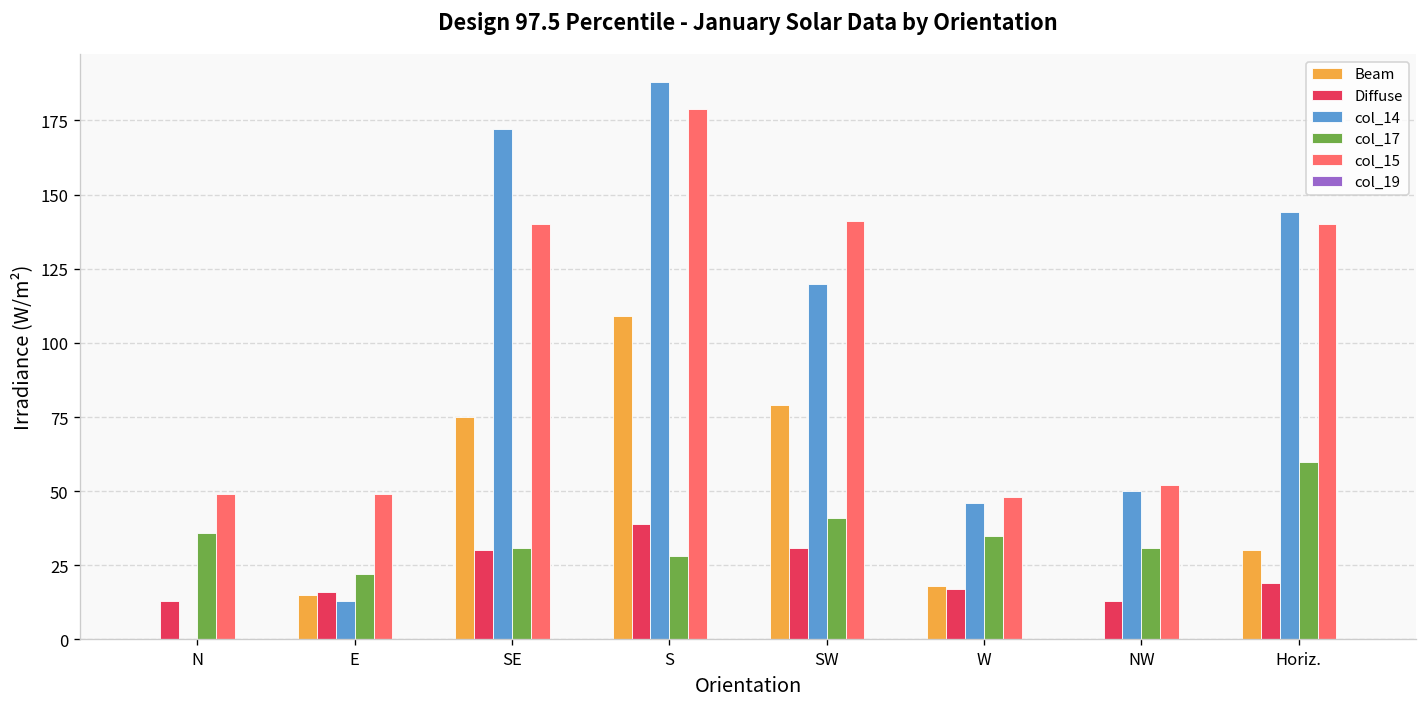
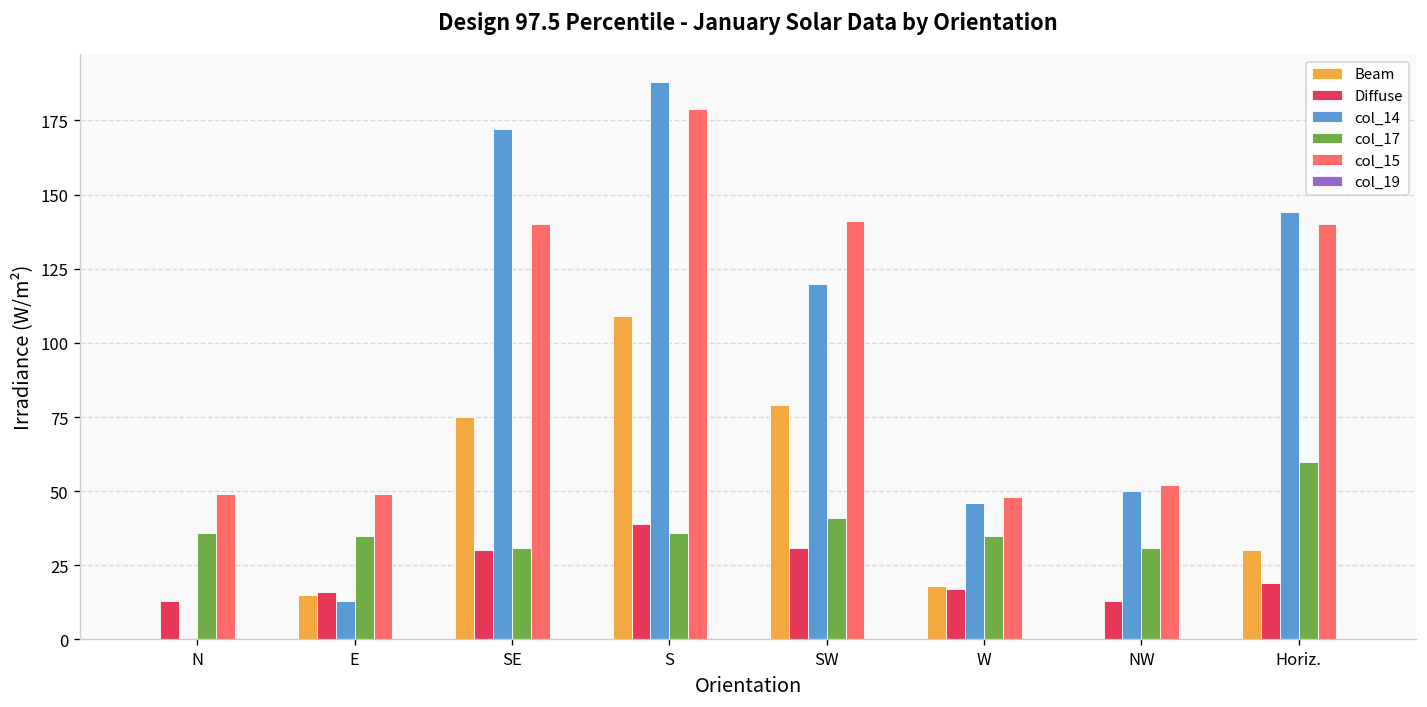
  {
    "Beam": {
      "N": 0,
      "E": 15,
      "SE": 75,
      "S": 109,
      "SW": 79,
      "W": 18,
      "NW": 0,
      "Horiz.": 30
    },
    "col_14": {
      "N": 0,
      "E": 13,
      "SE": 172,
      "S": 188,
      "SW": 120,
      "W": 46,
      "NW": 50,
      "Horiz.": 144
    },
    "col_17": {
      "N": 36,
-     "E": 22,
+     "E": 35,
      "SE": 31,
-     "S": 28,
+     "S": 36,
      "SW": 41,
      "W": 35,
      "NW": 31,
      "Horiz.": 60
    },
    "col_19": {
      "N": 0,
      "E": 0,
      "SE": 0,
      "S": 0,
      "SW": 0,
      "W": 0,
      "NW": 0,
      "Horiz.": 0
    }
  }
